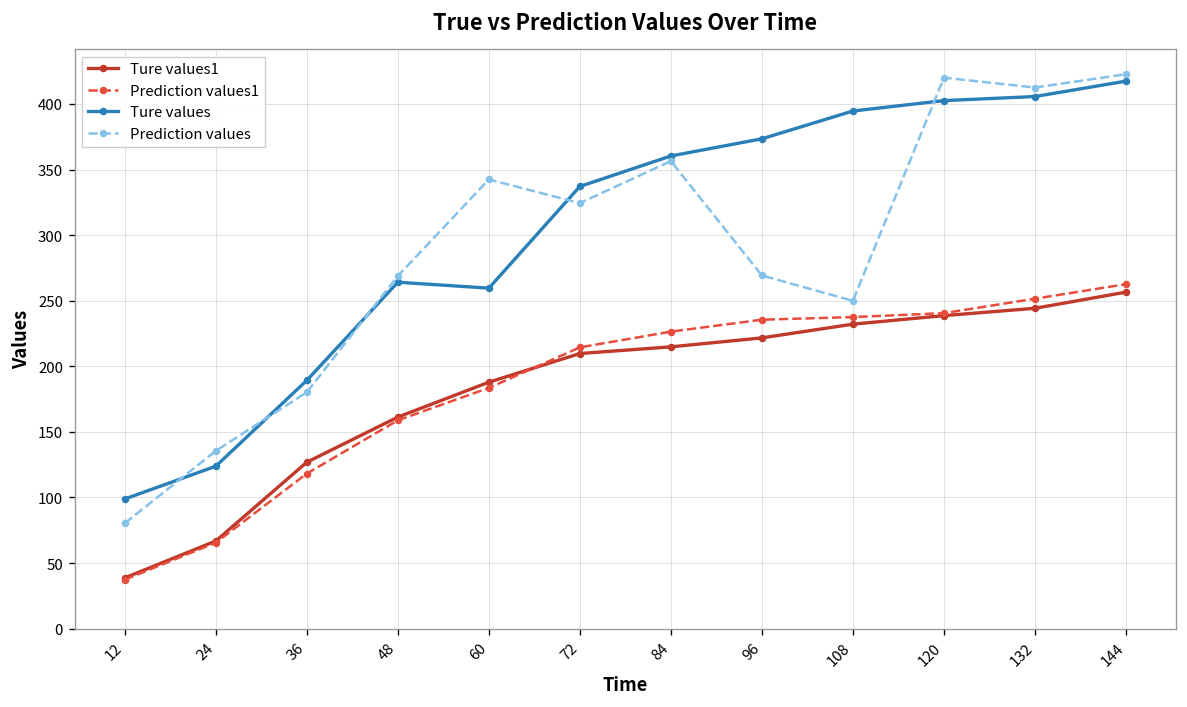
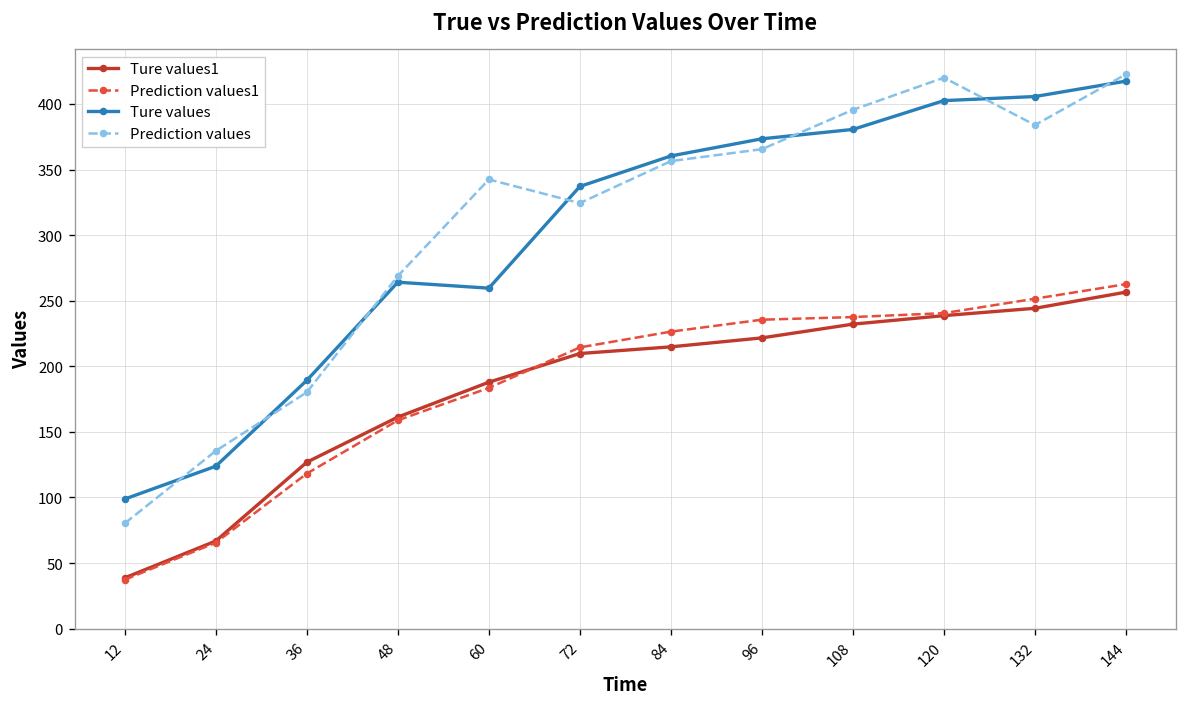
  {
    "Ture values": {
      "12": 99,
      "24": 124,
      "36": 189,
      "48": 264,
      "60": 260,
      "72": 337,
      "84": 360,
      "96": 373,
-     "108": 395,
+     "108": 381,
      "120": 403,
      "132": 406,
      "144": 417
    },
    "Prediction values": {
      "12": 80,
      "24": 136,
      "36": 180,
      "48": 269,
      "60": 342,
      "72": 324,
      "84": 356,
-     "96": 269,
-     "108": 250,
+     "96": 366,
+     "108": 396,
      "120": 420,
-     "132": 413,
+     "132": 384,
      "144": 423
    }
  }
